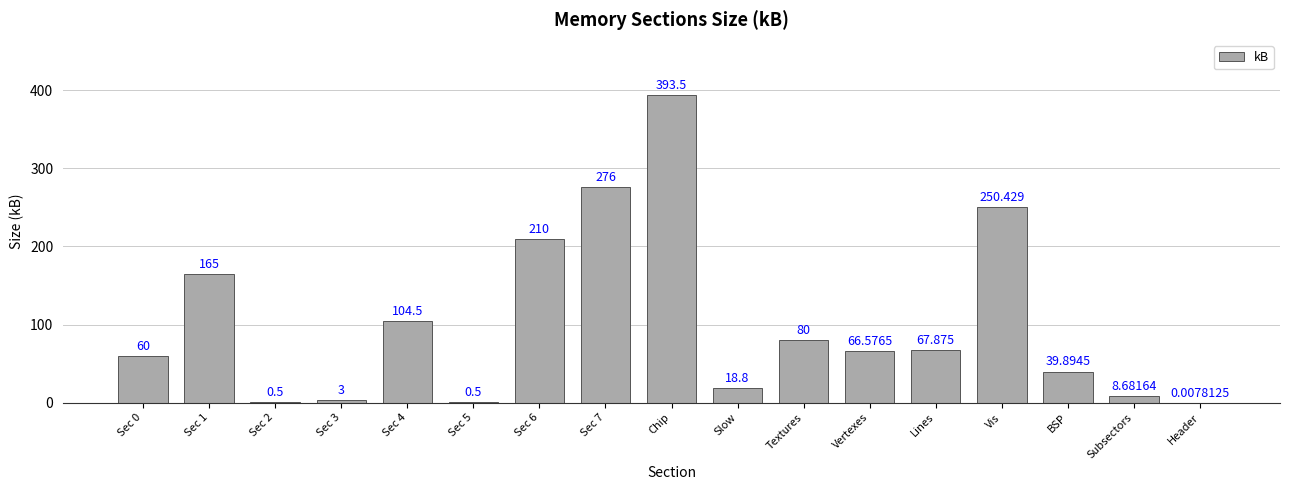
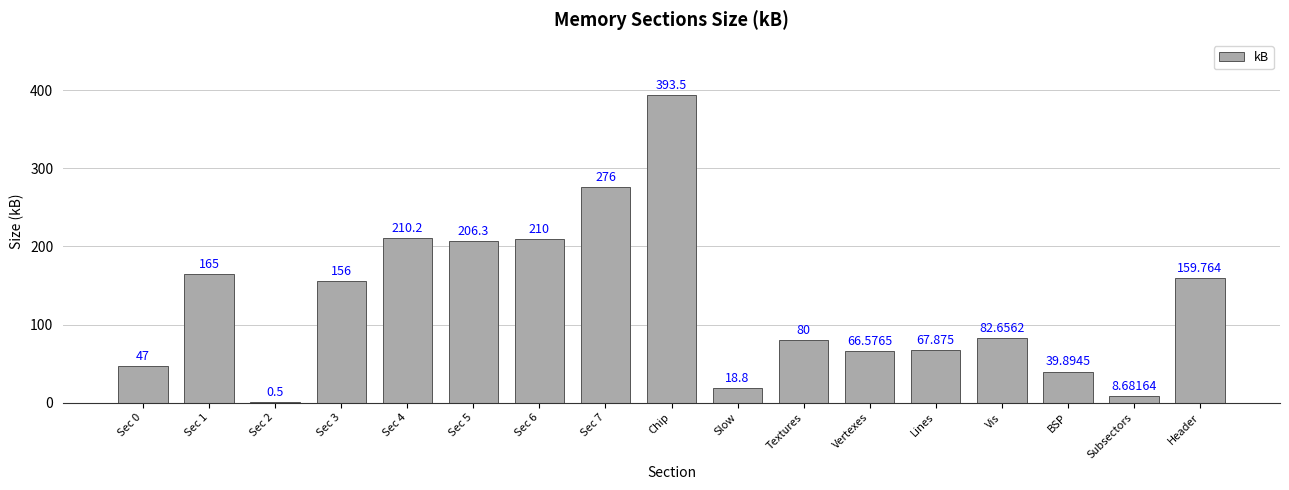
  {
-   "Sec 0": 60,
+   "Sec 0": 47,
    "Sec 1": 165,
    "Sec 2": 0.5,
-   "Sec 3": 3,
-   "Sec 4": 104.5,
-   "Sec 5": 0.5,
+   "Sec 3": 156,
+   "Sec 4": 210.2,
+   "Sec 5": 206.3,
    "Sec 6": 210,
    "Sec 7": 276,
    "Chip": 393.5,
    "Slow": 18.8,
    "Textures": 80,
    "Vertexes": 66.5765,
    "Lines": 67.875,
-   "Vis": 250.429,
+   "Vis": 82.6562,
    "BSP": 39.8945,
    "Subsectors": 8.68164,
-   "Header": 0.0078125
+   "Header": 159.764
  }
